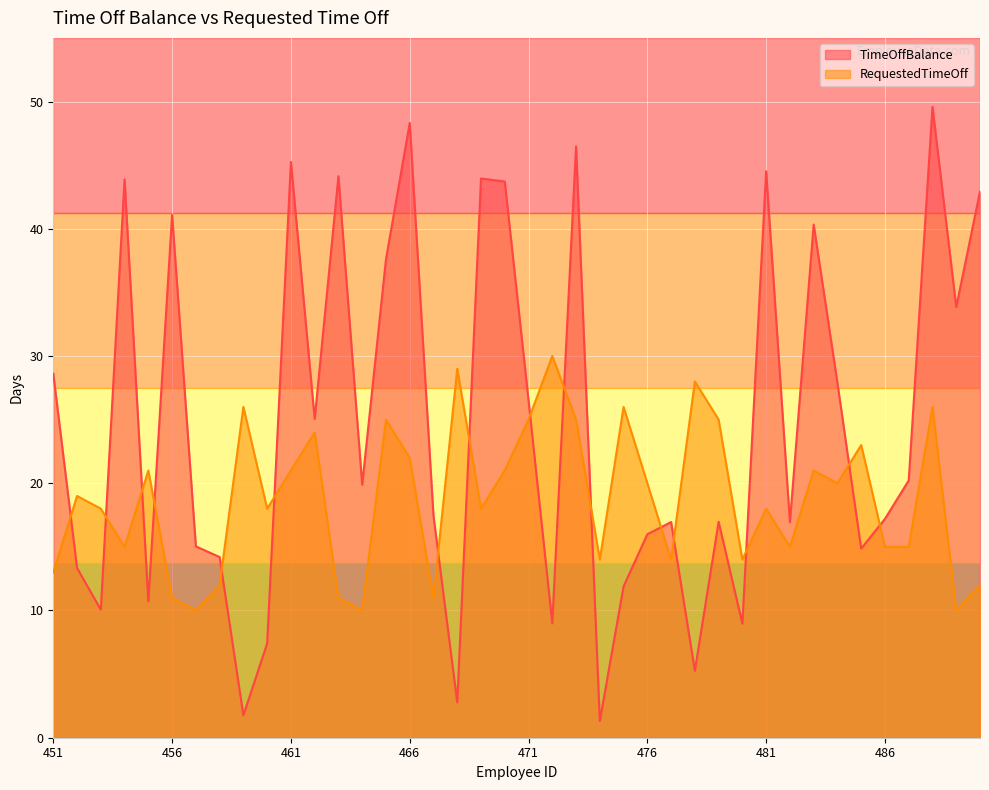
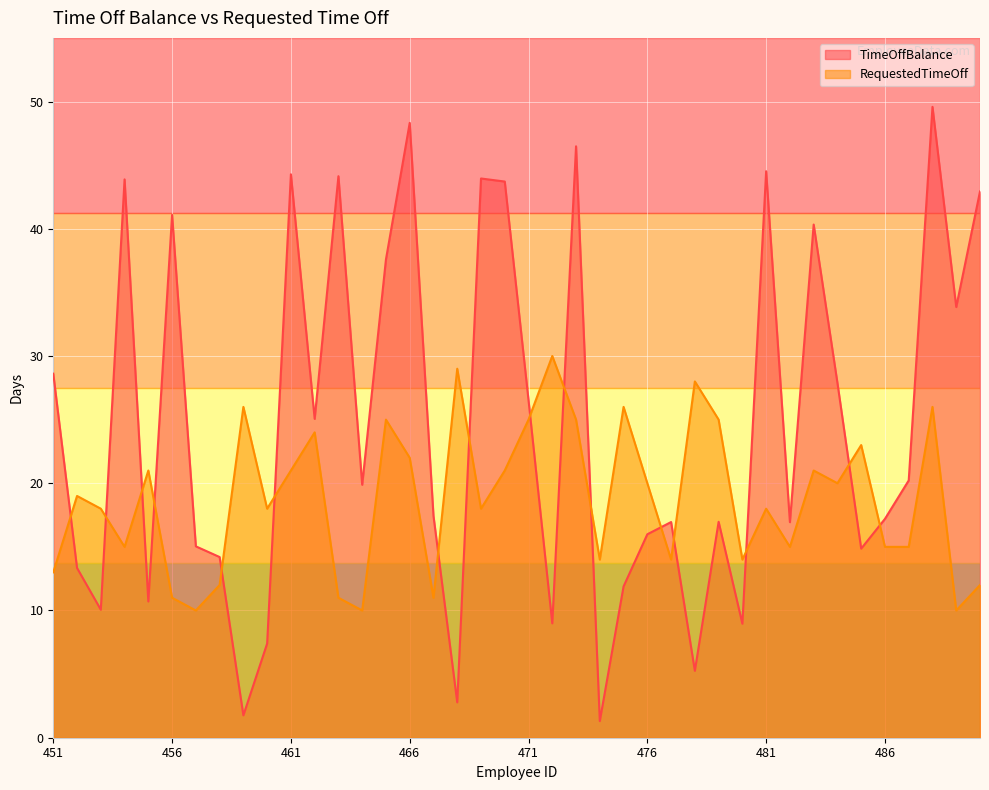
  {
    "TimeOffBalance": {
      "451": 28.6,
      "456": 41.1,
-     "461": 45.3,
+     "461": 44.3,
      "466": 48.3,
      "471": 26.5,
      "476": 16.0,
      "481": 44.5,
      "486": 17.2
    },
    "RequestedTimeOff": {
      "451": 13.0,
      "456": 11.0,
      "461": 21.0,
      "466": 22.0,
      "471": 25.0,
      "476": 20.0,
      "481": 18.0,
      "486": 15.0
    }
  }
